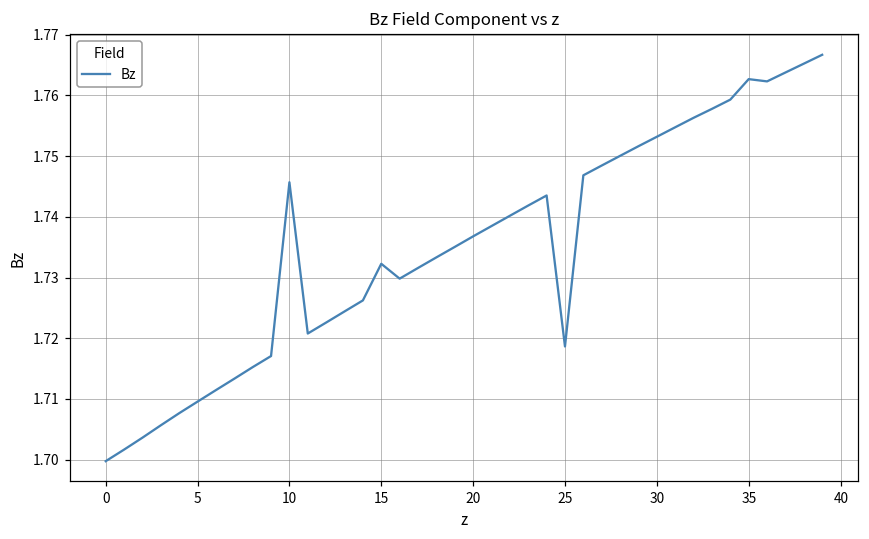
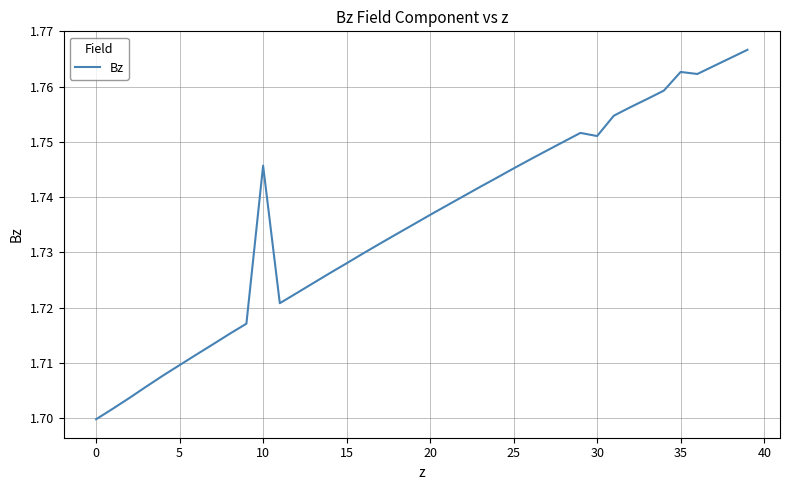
  {
    "0": 1.700,
    "5": 1.710,
    "10": 1.746,
-   "15": 1.732,
+   "15": 1.728,
    "20": 1.737,
-   "25": 1.719,
-   "30": 1.753,
+   "25": 1.745,
+   "30": 1.751,
    "35": 1.763
  }
